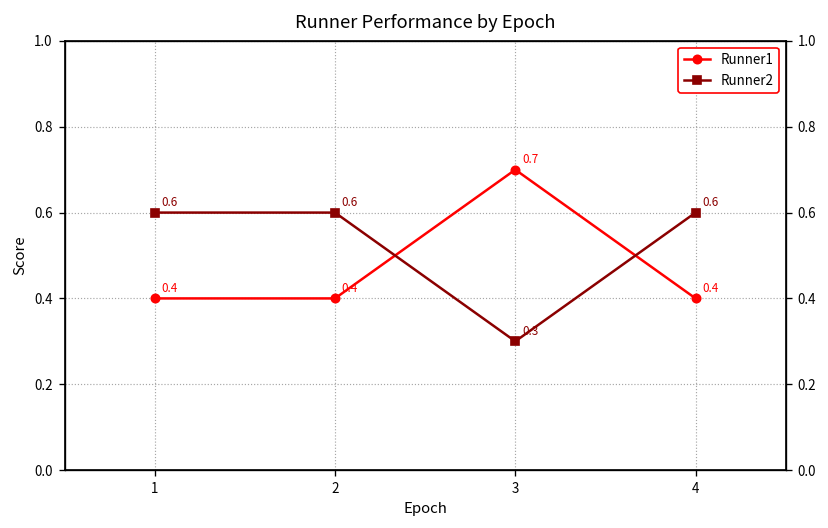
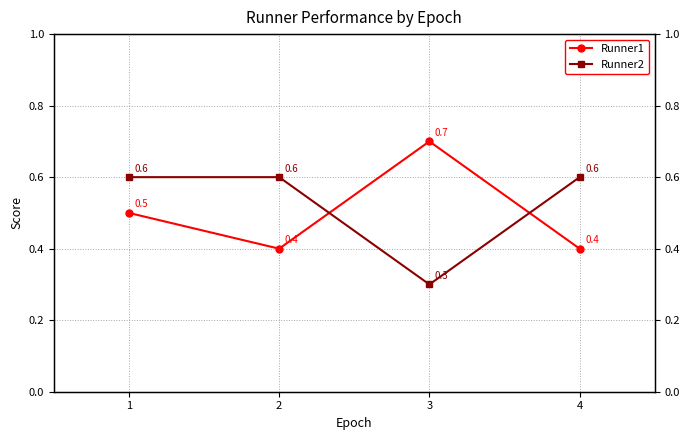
  {
    "Runner1": {
-     "1": 0.4,
+     "1": 0.5,
      "2": 0.4,
      "3": 0.7,
      "4": 0.4
    },
    "Runner2": {
      "1": 0.6,
      "2": 0.6,
      "3": 0.3,
      "4": 0.6
    }
  }
